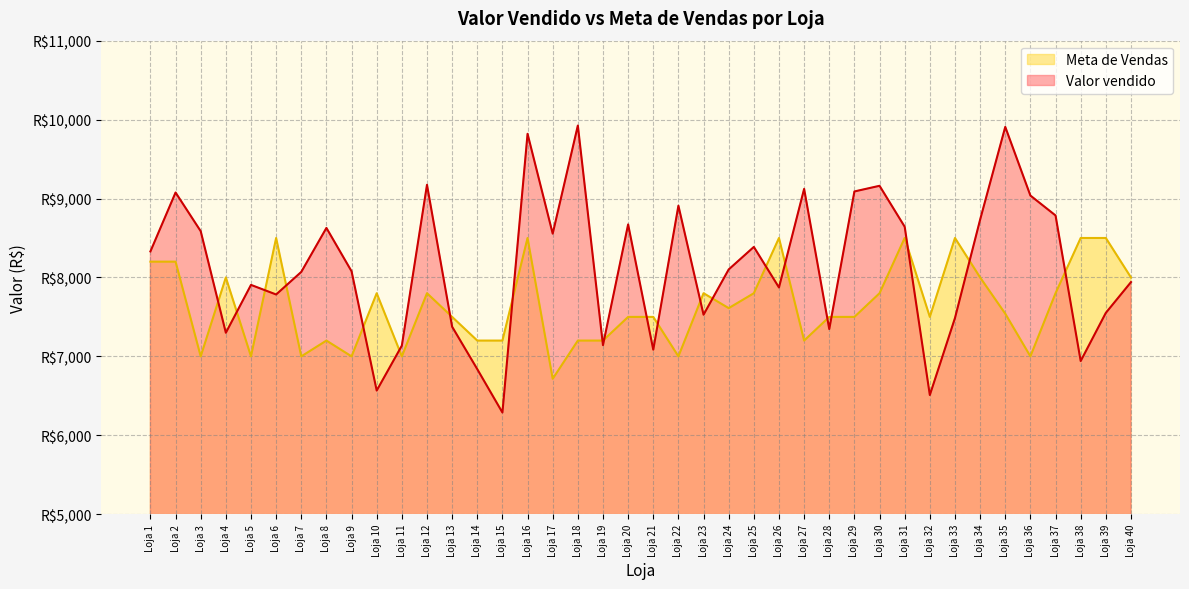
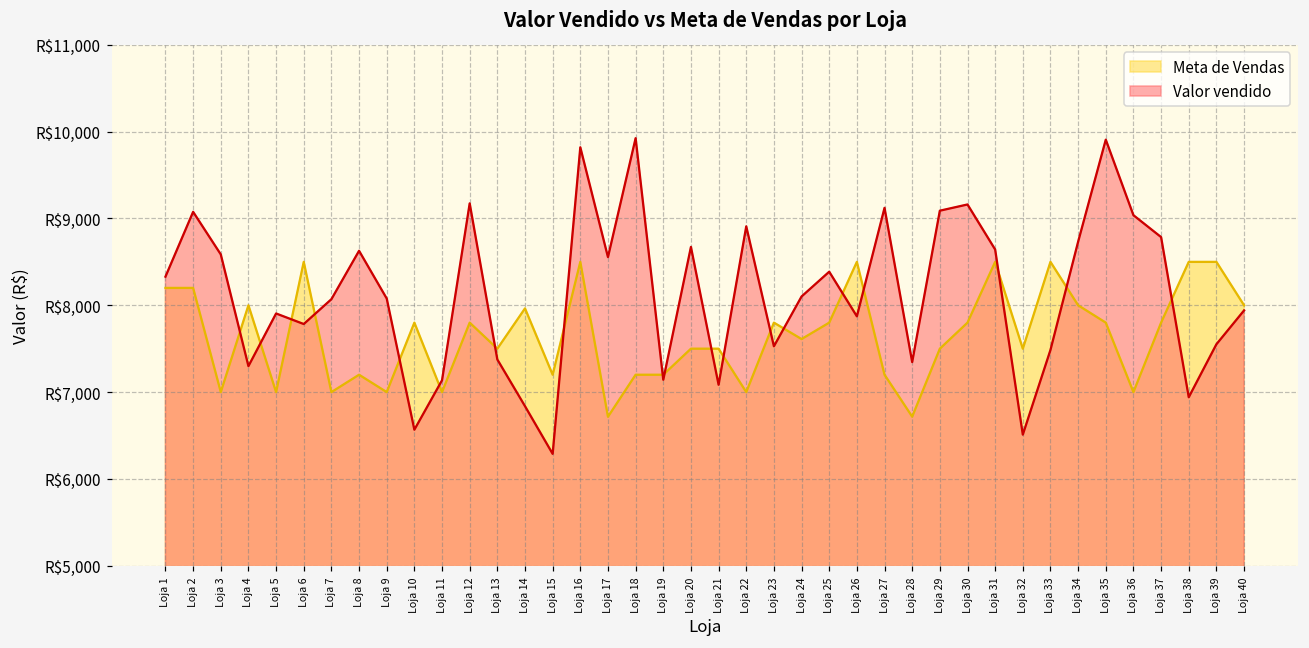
  {
    "Meta de Vendas": {
      "Loja 1": "R$8,200",
      "Loja 2": "R$8,200",
      "Loja 3": "R$7,000",
      "Loja 4": "R$8,000",
      "Loja 5": "R$7,000",
      "Loja 6": "R$8,500",
      "Loja 7": "R$7,000",
      "Loja 8": "R$7,200",
      "Loja 9": "R$7,000",
      "Loja 10": "R$7,800",
      "Loja 11": "R$7,000",
      "Loja 12": "R$7,800",
      "Loja 13": "R$7,500",
-     "Loja 14": "R$7,200",
+     "Loja 14": "R$8,000",
      "Loja 15": "R$7,200",
      "Loja 16": "R$8,500",
      "Loja 17": "R$6,700",
      "Loja 18": "R$7,200",
      "Loja 19": "R$7,200",
      "Loja 20": "R$7,500",
      "Loja 21": "R$7,500",
      "Loja 22": "R$7,000",
      "Loja 23": "R$7,800",
      "Loja 24": "R$7,600",
      "Loja 25": "R$7,800",
      "Loja 26": "R$8,500",
      "Loja 27": "R$7,200",
-     "Loja 28": "R$7,500",
+     "Loja 28": "R$6,700",
      "Loja 29": "R$7,500",
      "Loja 30": "R$7,800",
      "Loja 31": "R$8,500",
      "Loja 32": "R$7,500",
      "Loja 33": "R$8,500",
      "Loja 34": "R$8,000",
-     "Loja 35": "R$7,500",
+     "Loja 35": "R$7,800",
      "Loja 36": "R$7,000",
      "Loja 37": "R$7,800",
      "Loja 38": "R$8,500",
      "Loja 39": "R$8,500",
      "Loja 40": "R$8,000"
    },
    "Valor vendido": {
      "Loja 1": "R$8,300",
      "Loja 2": "R$9,100",
      "Loja 3": "R$8,600",
      "Loja 4": "R$7,300",
      "Loja 5": "R$7,900",
      "Loja 6": "R$7,800",
      "Loja 7": "R$8,100",
      "Loja 8": "R$8,600",
      "Loja 9": "R$8,100",
      "Loja 10": "R$6,600",
      "Loja 11": "R$7,100",
      "Loja 12": "R$9,200",
      "Loja 13": "R$7,400",
      "Loja 14": "R$6,800",
      "Loja 15": "R$6,300",
      "Loja 16": "R$9,800",
      "Loja 17": "R$8,600",
      "Loja 18": "R$9,900",
      "Loja 19": "R$7,100",
      "Loja 20": "R$8,700",
      "Loja 21": "R$7,100",
      "Loja 22": "R$8,900",
      "Loja 23": "R$7,500",
      "Loja 24": "R$8,100",
      "Loja 25": "R$8,400",
      "Loja 26": "R$7,900",
      "Loja 27": "R$9,100",
      "Loja 28": "R$7,300",
      "Loja 29": "R$9,100",
      "Loja 30": "R$9,200",
      "Loja 31": "R$8,600",
      "Loja 32": "R$6,500",
      "Loja 33": "R$7,500",
      "Loja 34": "R$8,700",
      "Loja 35": "R$9,900",
      "Loja 36": "R$9,000",
      "Loja 37": "R$8,800",
      "Loja 38": "R$6,900",
      "Loja 39": "R$7,600",
      "Loja 40": "R$7,900"
    }
  }
